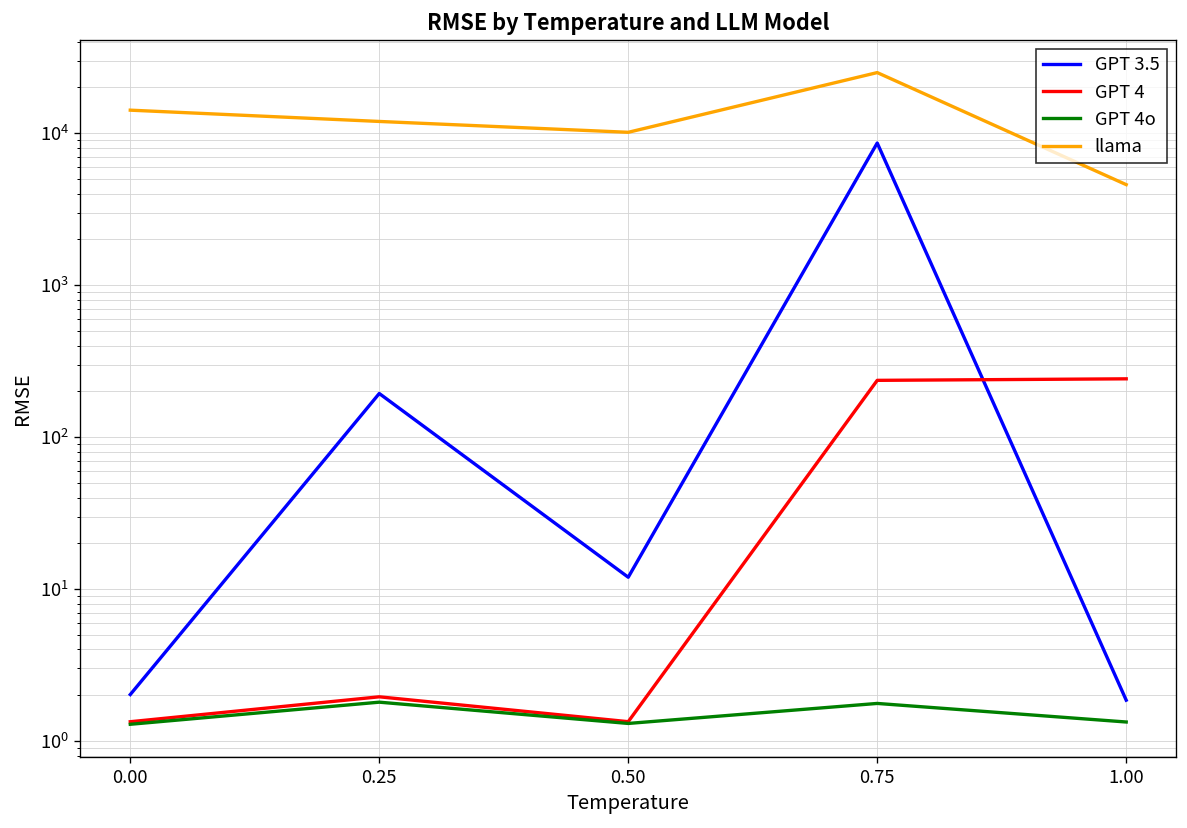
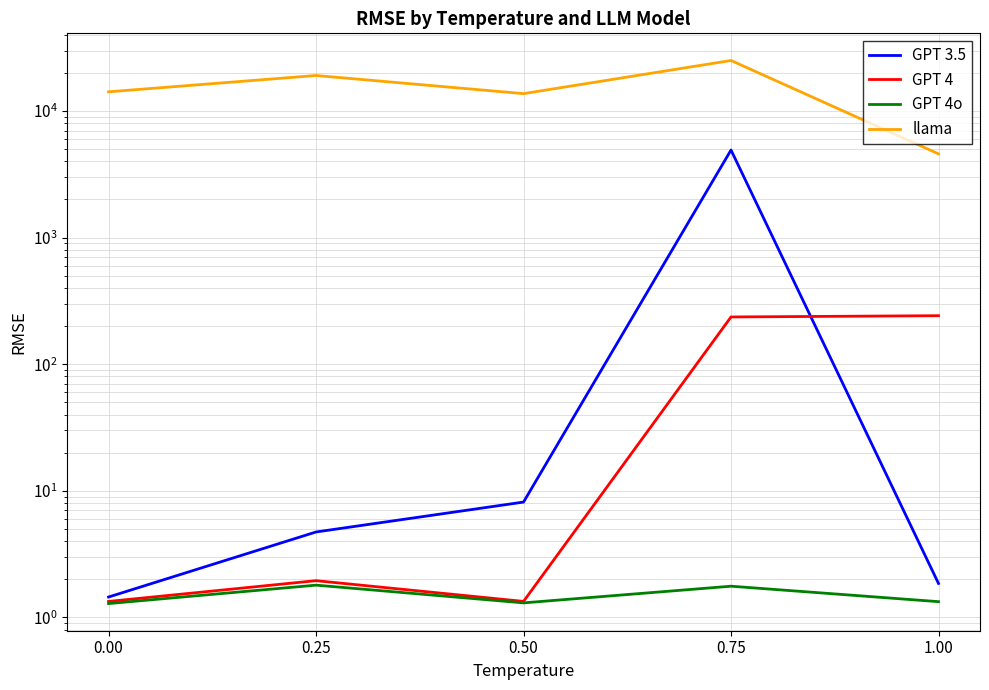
  {
    "GPT 3.5": {
-     "0.00": 2.0,
-     "0.25": 190,
-     "0.50": 12,
-     "0.75": 9000,
+     "0.00": 1.5,
+     "0.25": 4.7,
+     "0.50": 8,
+     "0.75": 4900,
      "1.00": 1.9
    },
    "GPT 4": {
      "0.25": 2.0,
      "0.75": 240,
      "1.00": 240
    },
    "GPT 4o": {
      "0.25": 1.8,
      "0.75": 1.8,
      "1.00": 1.3
    },
    "llama": {
      "0.00": 14000,
-     "0.25": 12000,
-     "0.50": 10000,
+     "0.25": 19000,
+     "0.50": 14000,
      "0.75": 25000,
      "1.00": 4600
    }
  }
